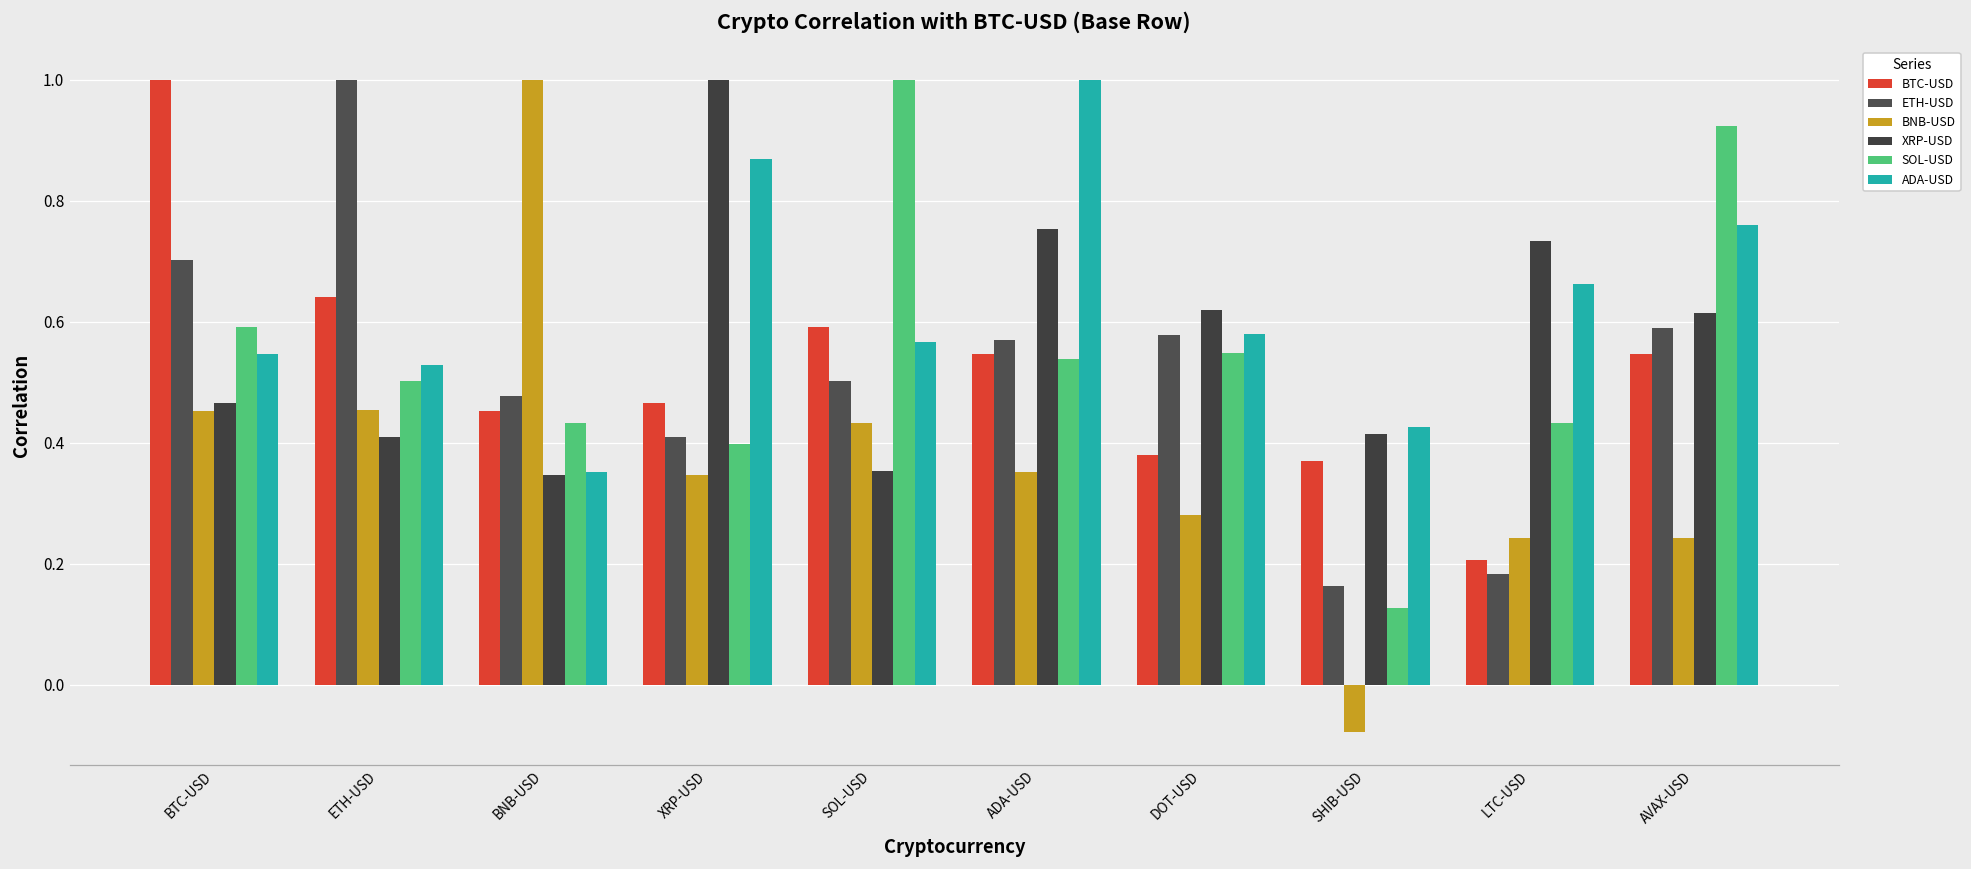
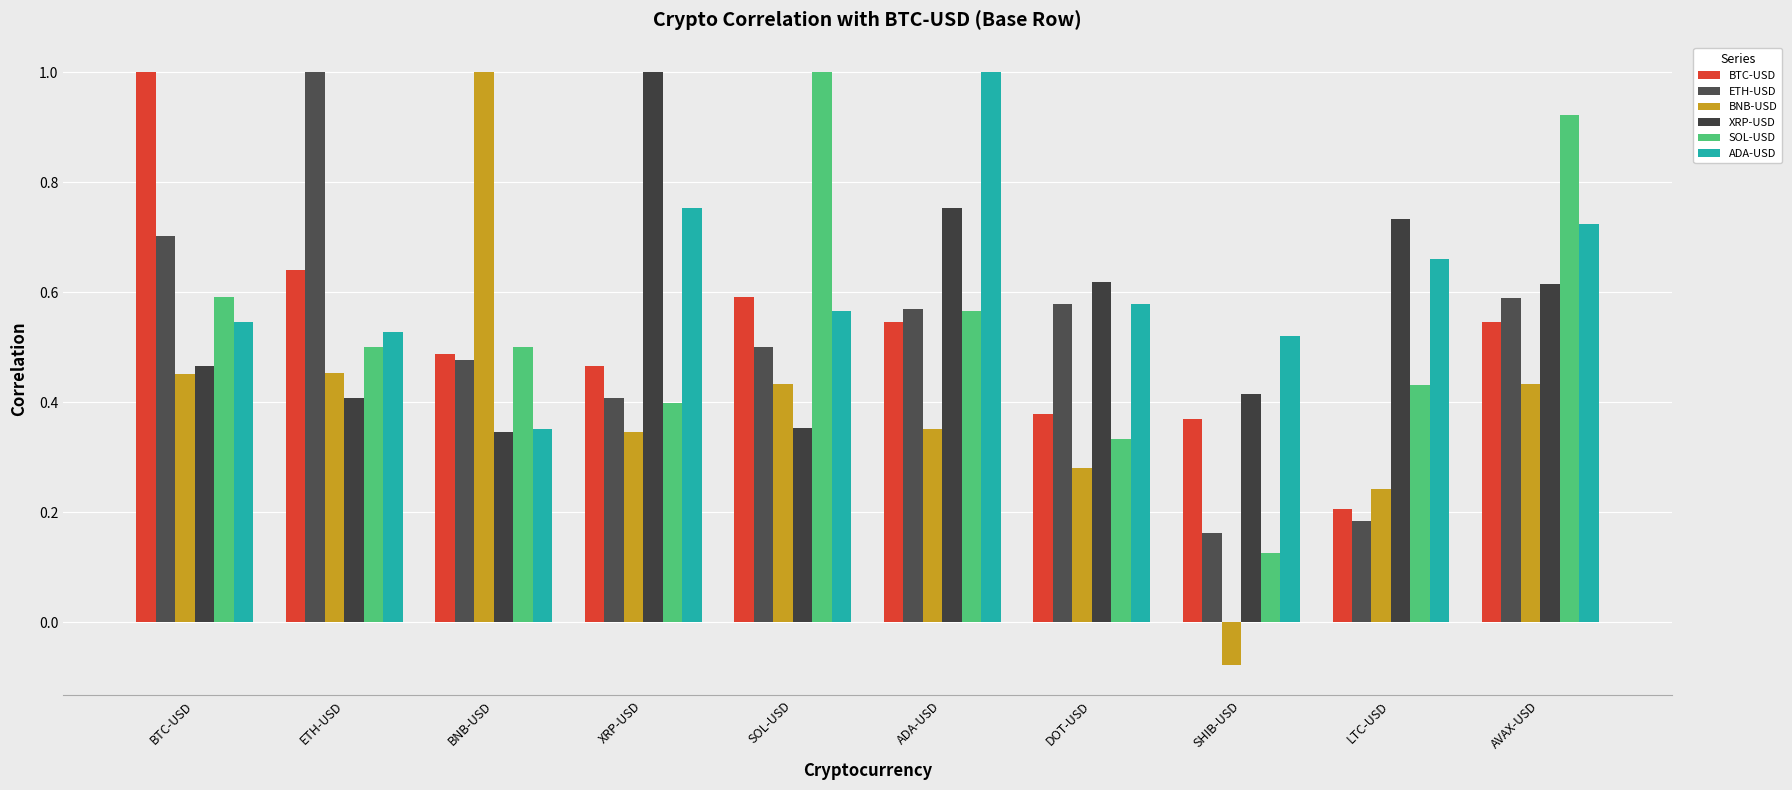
  {
    "BTC-USD": {
      "BTC-USD": 1.00,
      "ETH-USD": 0.64,
-     "BNB-USD": 0.45,
+     "BNB-USD": 0.49,
      "XRP-USD": 0.47,
      "SOL-USD": 0.59,
      "ADA-USD": 0.55,
      "DOT-USD": 0.38,
      "SHIB-USD": 0.37,
      "LTC-USD": 0.21,
      "AVAX-USD": 0.55
    },
    "BNB-USD": {
      "BTC-USD": 0.45,
      "ETH-USD": 0.45,
      "BNB-USD": 1.00,
      "XRP-USD": 0.35,
      "SOL-USD": 0.43,
      "ADA-USD": 0.35,
      "DOT-USD": 0.28,
      "SHIB-USD": -0.08,
      "LTC-USD": 0.24,
-     "AVAX-USD": 0.24
+     "AVAX-USD": 0.43
    },
    "SOL-USD": {
      "BTC-USD": 0.59,
      "ETH-USD": 0.50,
-     "BNB-USD": 0.43,
+     "BNB-USD": 0.50,
      "XRP-USD": 0.40,
      "SOL-USD": 1.00,
-     "ADA-USD": 0.54,
-     "DOT-USD": 0.55,
+     "ADA-USD": 0.57,
+     "DOT-USD": 0.33,
      "SHIB-USD": 0.13,
      "LTC-USD": 0.43,
      "AVAX-USD": 0.92
    },
    "ADA-USD": {
      "BTC-USD": 0.55,
      "ETH-USD": 0.53,
      "BNB-USD": 0.35,
-     "XRP-USD": 0.87,
+     "XRP-USD": 0.75,
      "SOL-USD": 0.57,
      "ADA-USD": 1.00,
      "DOT-USD": 0.58,
-     "SHIB-USD": 0.43,
+     "SHIB-USD": 0.52,
      "LTC-USD": 0.66,
-     "AVAX-USD": 0.76
+     "AVAX-USD": 0.72
    }
  }
